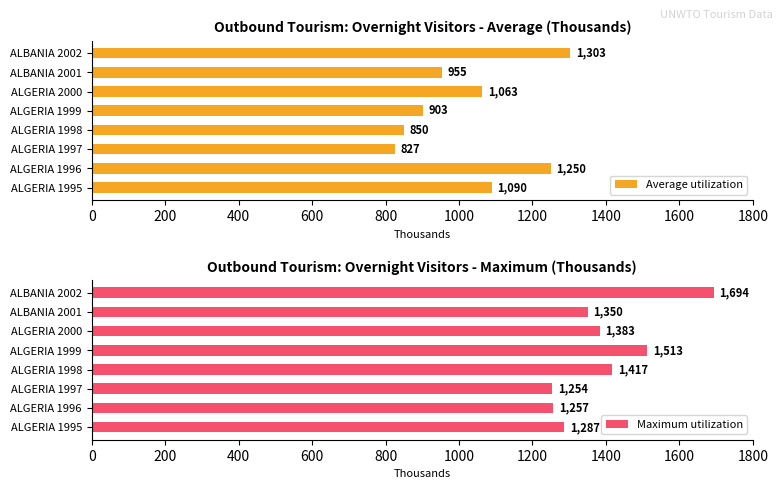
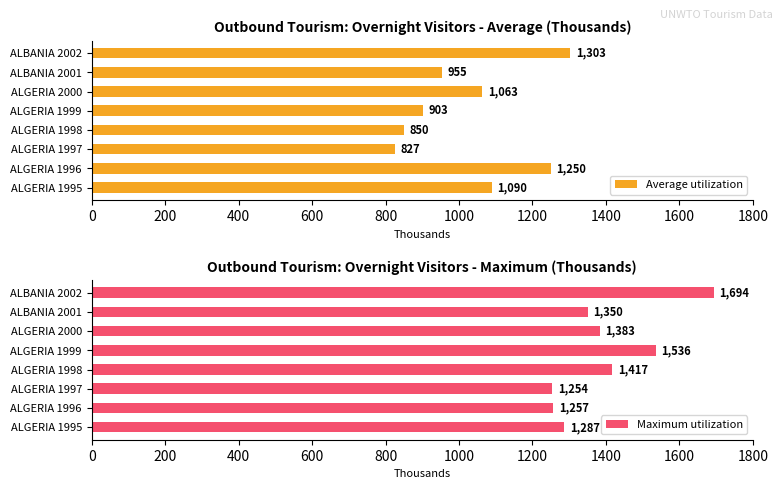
  {
    "Outbound Tourism: Overnight Visitors - Average (Thousands)": {
      "ALBANIA 2002": "1,303",
      "ALBANIA 2001": "955",
      "ALGERIA 2000": "1,063",
      "ALGERIA 1999": "903",
      "ALGERIA 1998": "850",
      "ALGERIA 1997": "827",
      "ALGERIA 1996": "1,250",
      "ALGERIA 1995": "1,090"
    },
    "Outbound Tourism: Overnight Visitors - Maximum (Thousands)": {
      "ALBANIA 2002": "1,694",
      "ALBANIA 2001": "1,350",
      "ALGERIA 2000": "1,383",
-     "ALGERIA 1999": "1,513",
+     "ALGERIA 1999": "1,536",
      "ALGERIA 1998": "1,417",
      "ALGERIA 1997": "1,254",
      "ALGERIA 1996": "1,257",
      "ALGERIA 1995": "1,287"
    }
  }
